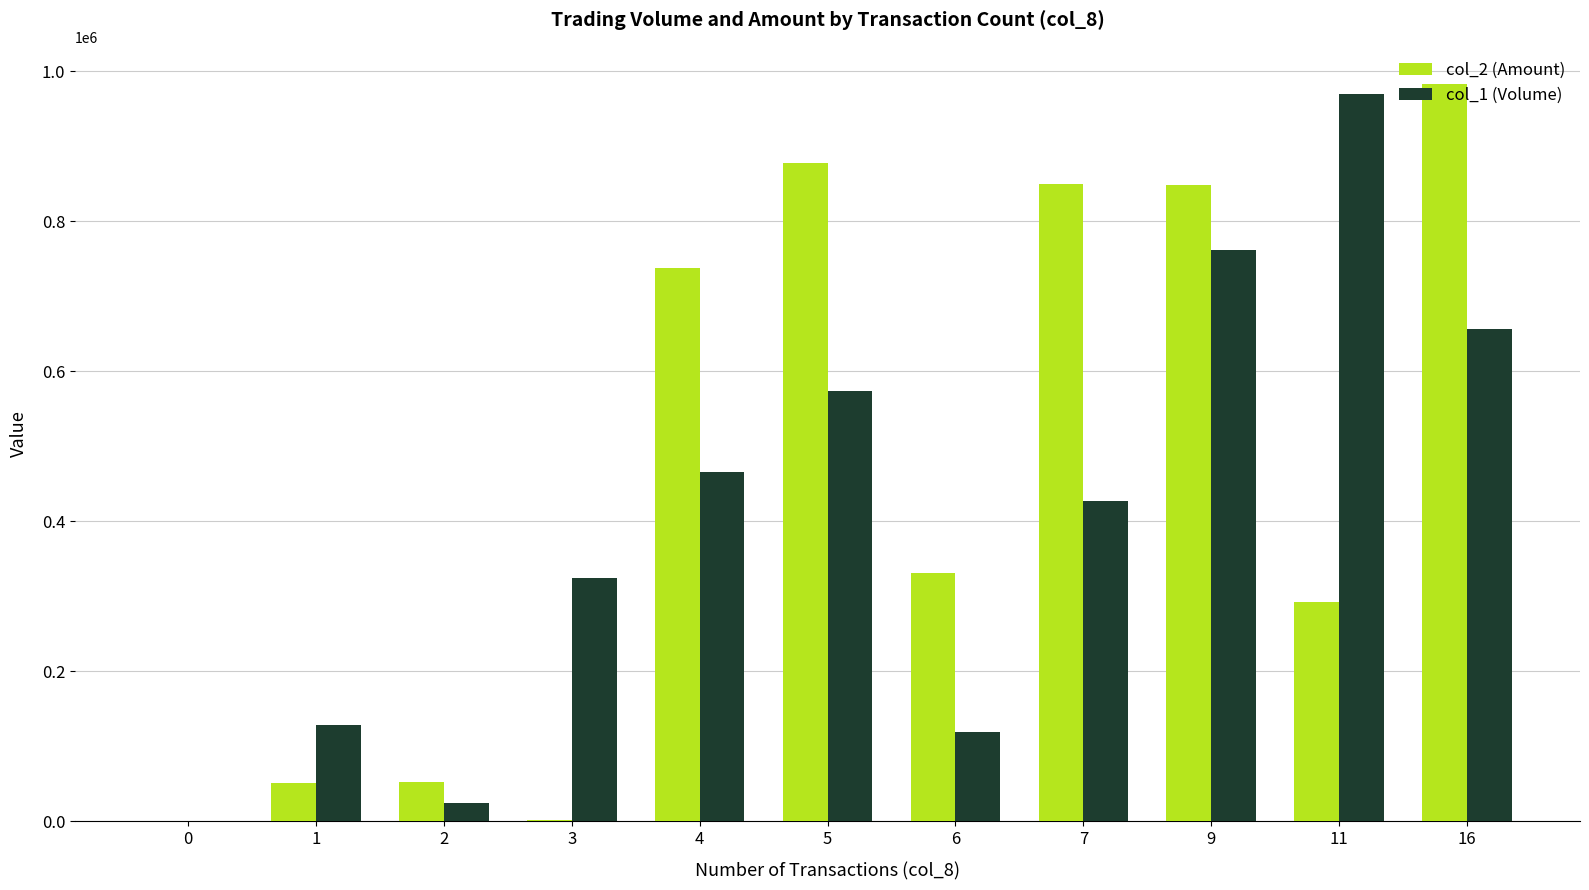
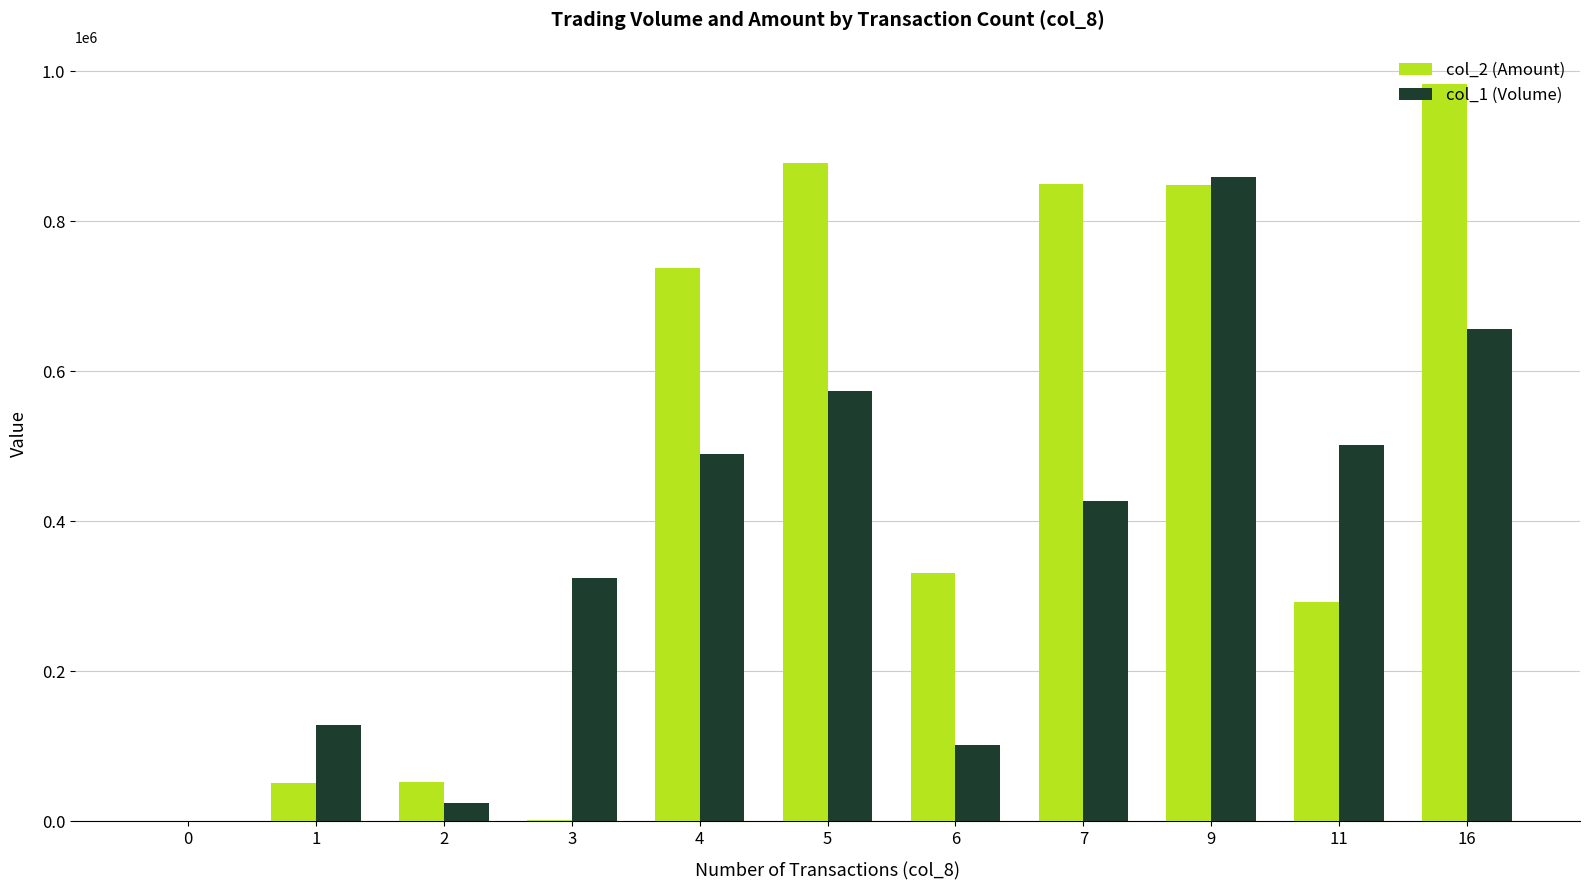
  {
    "col_2 (Amount)": {
      "0": 0,
      "1": 50000,
      "2": 50000,
      "4": 740000,
      "5": 880000,
      "6": 330000,
      "7": 850000,
      "9": 850000,
      "11": 290000,
      "16": 980000
    },
    "col_1 (Volume)": {
      "0": 0,
      "1": 130000,
      "2": 20000,
      "3": 320000,
-     "4": 470000,
+     "4": 490000,
      "5": 570000,
-     "6": 120000,
+     "6": 100000,
      "7": 430000,
-     "9": 760000,
-     "11": 970000,
+     "9": 860000,
+     "11": 500000,
      "16": 660000
    }
  }
